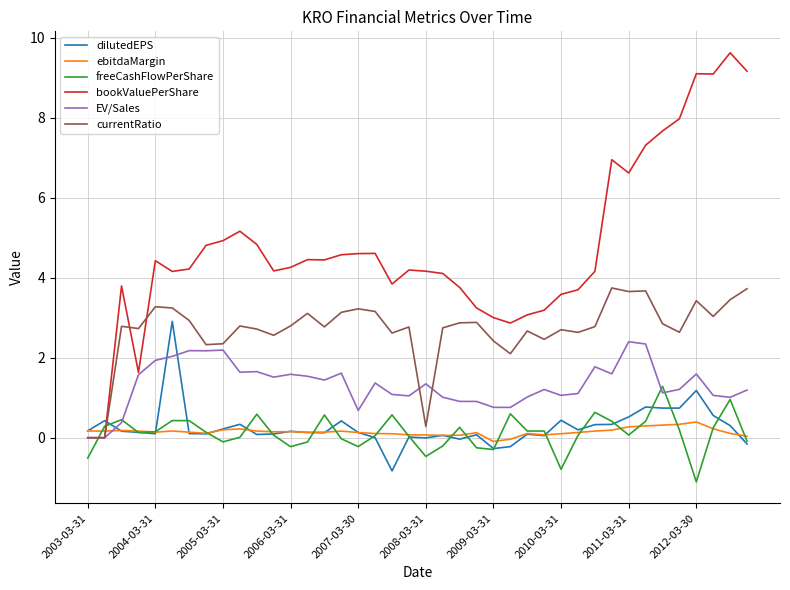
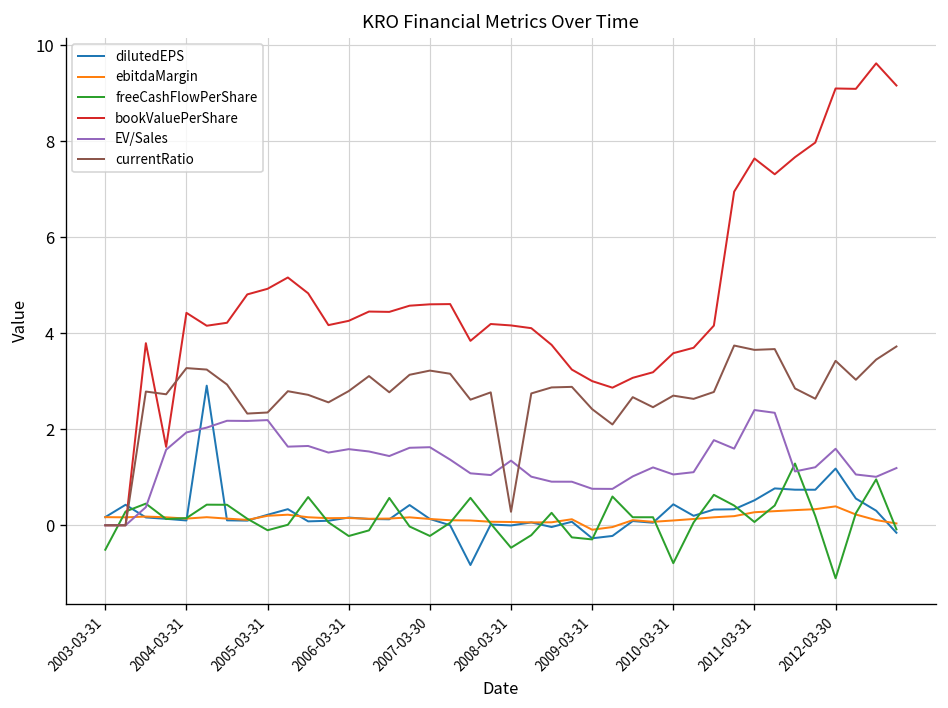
  {
    "dilutedEPS": {
      "2008-03-31": 0.0,
      "2010-03-31": 0.4,
      "2011-03-31": 0.5,
      "2012-03-30": 1.2
    },
    "ebitdaMargin": {
      "2008-03-31": 0.1,
      "2009-03-31": -0.1,
      "2010-03-31": 0.1,
      "2011-03-31": 0.3,
      "2012-03-30": 0.4
    },
    "freeCashFlowPerShare": {
      "2003-03-31": -0.5,
      "2005-03-31": -0.1,
      "2006-03-31": -0.2,
      "2007-03-30": -0.2,
      "2008-03-31": -0.5,
      "2010-03-31": -0.8,
      "2011-03-31": 0.1,
      "2012-03-30": -1.1
    },
    "bookValuePerShare": {
      "2004-03-31": 4.4,
      "2005-03-31": 4.9,
      "2006-03-31": 4.3,
      "2007-03-30": 4.6,
      "2008-03-31": 4.2,
      "2009-03-31": 3.0,
      "2010-03-31": 3.6,
-     "2011-03-31": 6.6,
+     "2011-03-31": 7.6,
      "2012-03-30": 9.1
    },
    "EV/Sales": {
      "2004-03-31": 1.9,
      "2005-03-31": 2.2,
      "2006-03-31": 1.6,
-     "2007-03-30": 0.7,
+     "2007-03-30": 1.6,
      "2008-03-31": 1.3,
      "2009-03-31": 0.8,
      "2010-03-31": 1.1,
      "2011-03-31": 2.4,
      "2012-03-30": 1.6
    },
    "currentRatio": {
      "2004-03-31": 3.3,
      "2005-03-31": 2.3,
      "2006-03-31": 2.8,
      "2007-03-30": 3.2,
      "2008-03-31": 0.3,
      "2009-03-31": 2.4,
      "2010-03-31": 2.7,
      "2011-03-31": 3.7,
      "2012-03-30": 3.4
    }
  }
